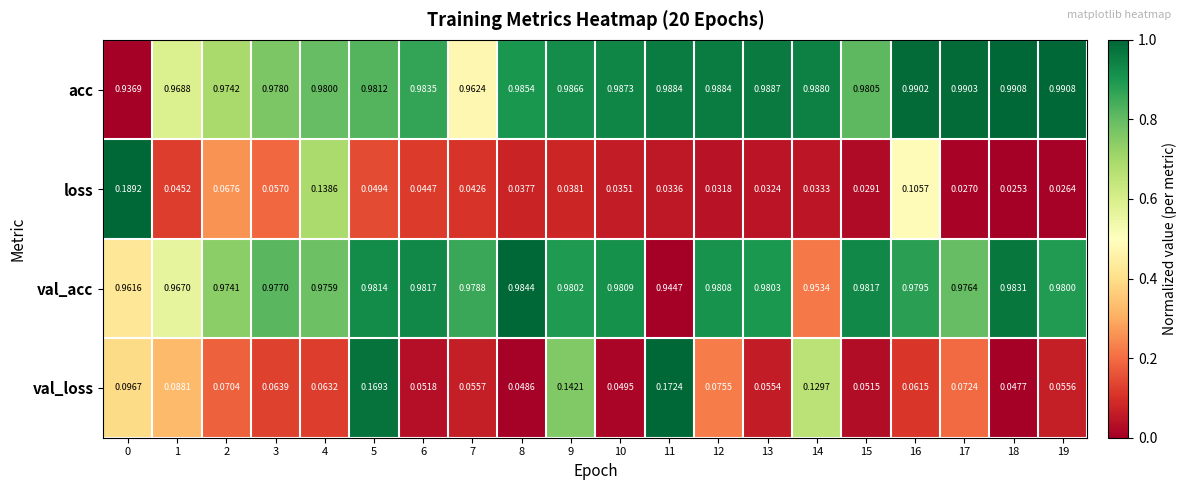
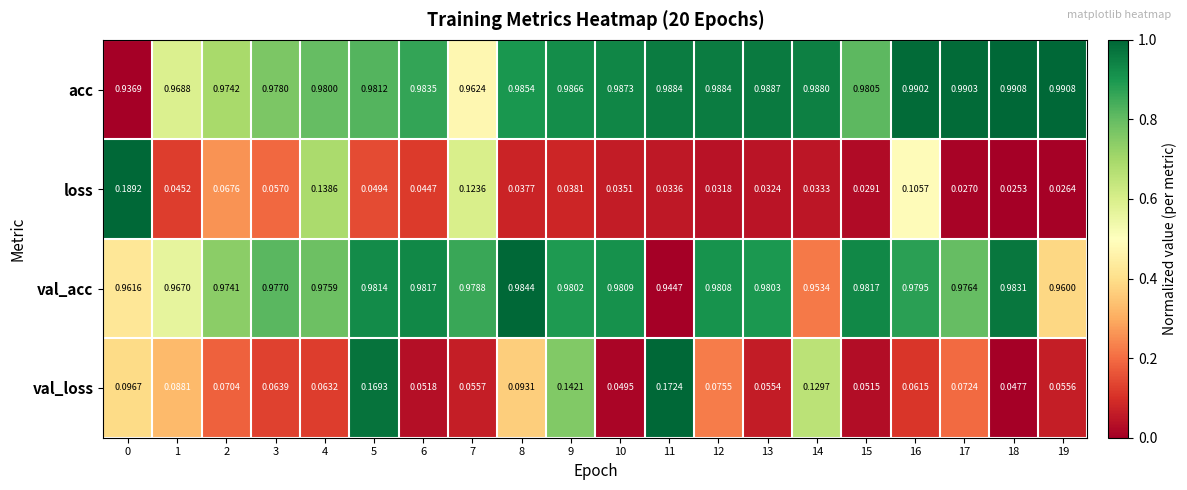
  {
    "acc": {
      "0": 0.9369,
      "1": 0.9688,
      "2": 0.9742,
      "3": 0.9780,
      "4": 0.9800,
      "5": 0.9812,
      "6": 0.9835,
      "7": 0.9624,
      "8": 0.9854,
      "9": 0.9866,
      "10": 0.9873,
      "11": 0.9884,
      "12": 0.9884,
      "13": 0.9887,
      "14": 0.9880,
      "15": 0.9805,
      "16": 0.9902,
      "17": 0.9903,
      "18": 0.9908,
      "19": 0.9908
    },
    "loss": {
      "0": 0.1892,
      "1": 0.0452,
      "2": 0.0676,
      "3": 0.0570,
      "4": 0.1386,
      "5": 0.0494,
      "6": 0.0447,
-     "7": 0.0426,
+     "7": 0.1236,
      "8": 0.0377,
      "9": 0.0381,
      "10": 0.0351,
      "11": 0.0336,
      "12": 0.0318,
      "13": 0.0324,
      "14": 0.0333,
      "15": 0.0291,
      "16": 0.1057,
      "17": 0.0270,
      "18": 0.0253,
      "19": 0.0264
    },
    "val_acc": {
      "0": 0.9616,
      "1": 0.9670,
      "2": 0.9741,
      "3": 0.9770,
      "4": 0.9759,
      "5": 0.9814,
      "6": 0.9817,
      "7": 0.9788,
      "8": 0.9844,
      "9": 0.9802,
      "10": 0.9809,
      "11": 0.9447,
      "12": 0.9808,
      "13": 0.9803,
      "14": 0.9534,
      "15": 0.9817,
      "16": 0.9795,
      "17": 0.9764,
      "18": 0.9831,
-     "19": 0.9800
+     "19": 0.9600
    },
    "val_loss": {
      "0": 0.0967,
      "1": 0.0881,
      "2": 0.0704,
      "3": 0.0639,
      "4": 0.0632,
      "5": 0.1693,
      "6": 0.0518,
      "7": 0.0557,
-     "8": 0.0486,
+     "8": 0.0931,
      "9": 0.1421,
      "10": 0.0495,
      "11": 0.1724,
      "12": 0.0755,
      "13": 0.0554,
      "14": 0.1297,
      "15": 0.0515,
      "16": 0.0615,
      "17": 0.0724,
      "18": 0.0477,
      "19": 0.0556
    }
  }
